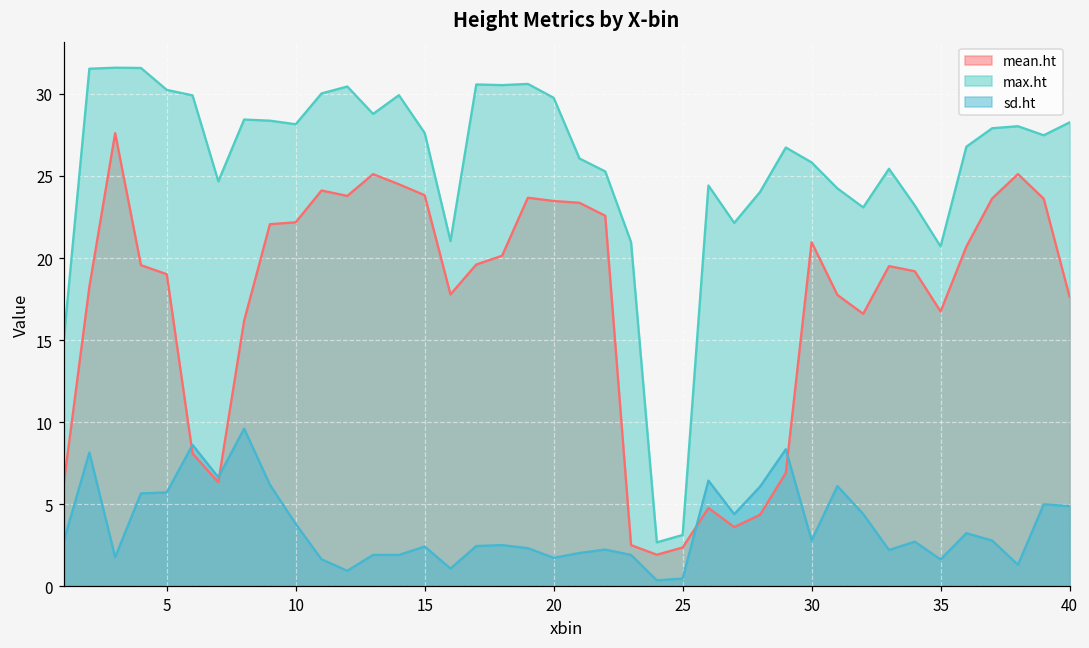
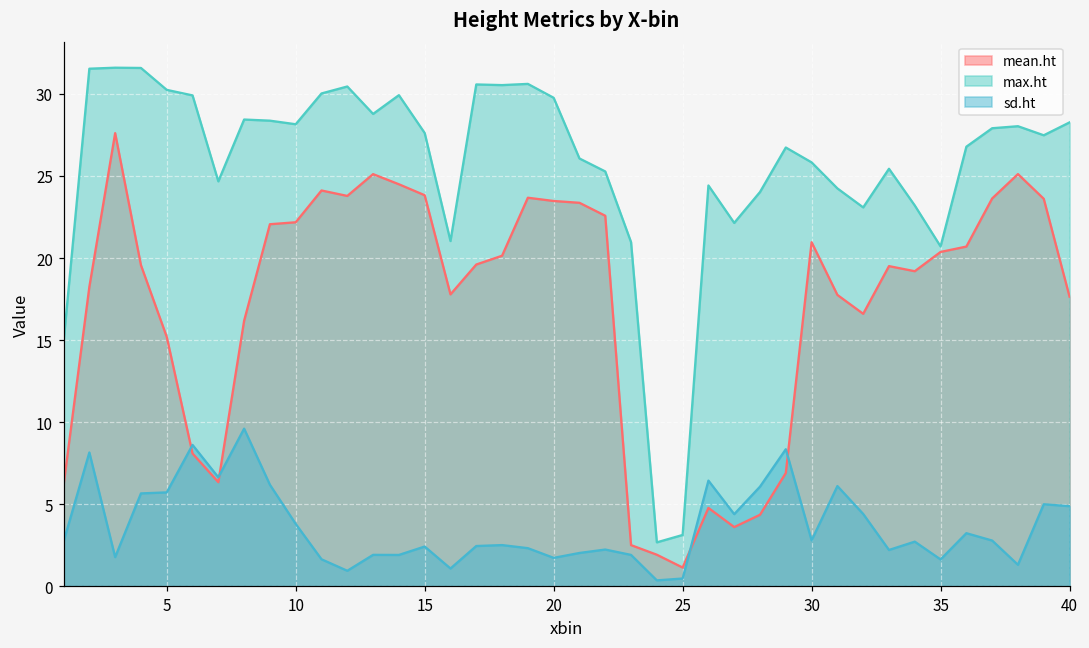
  {
    "mean.ht": {
-     "5": 19.0,
+     "5": 15.2,
      "10": 22.2,
      "15": 23.8,
      "20": 23.5,
-     "25": 2.4,
+     "25": 1.1,
      "30": 21.0,
-     "35": 16.7,
+     "35": 20.4,
      "40": 17.6
    }
  }
